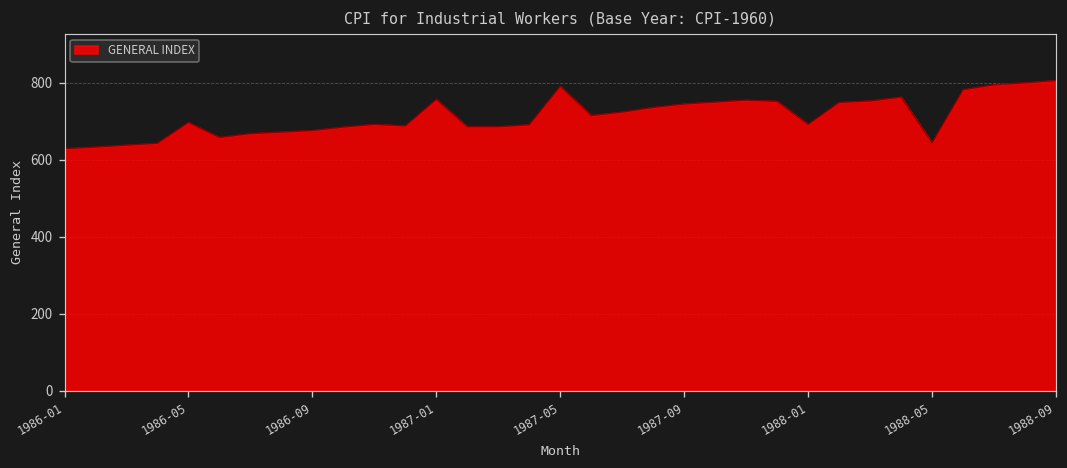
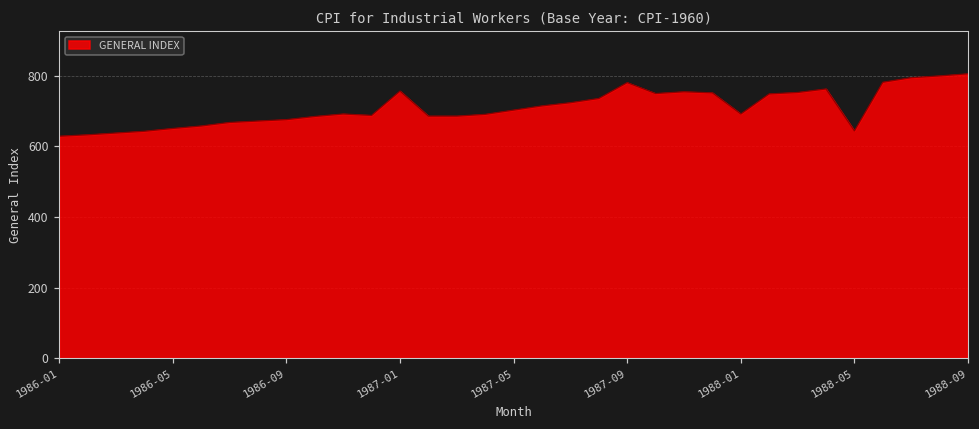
  {
    "1986-01": 630,
-   "1986-05": 700,
+   "1986-05": 650,
    "1986-09": 680,
    "1987-01": 760,
-   "1987-05": 790,
-   "1987-09": 750,
+   "1987-05": 700,
+   "1987-09": 780,
    "1988-01": 690,
    "1988-05": 640,
    "1988-09": 810
  }
